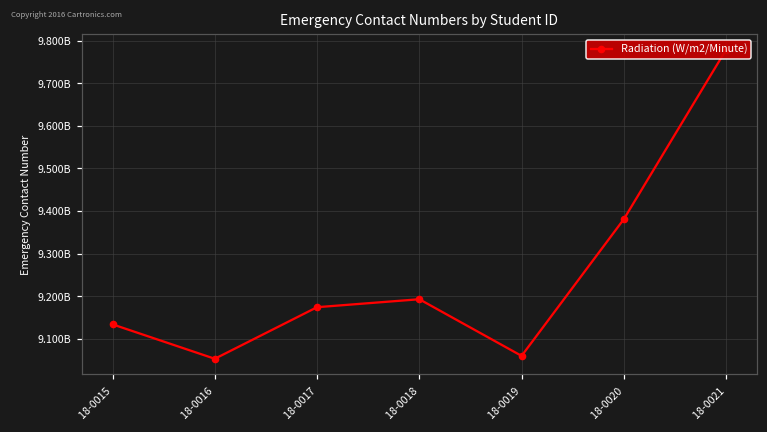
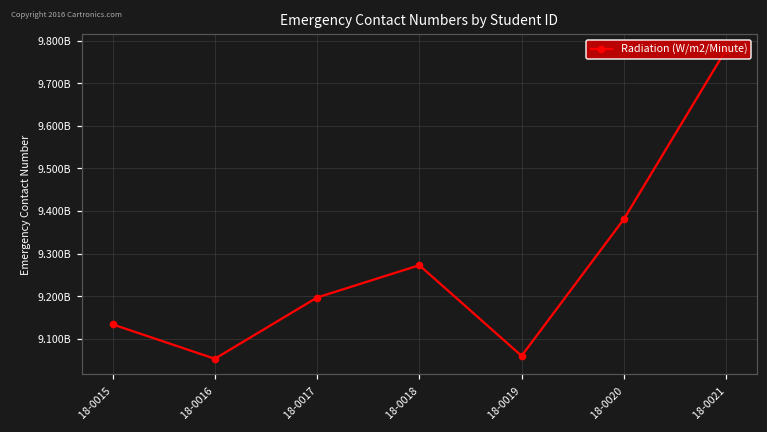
  {
    "18-0015": 9130000000,
    "18-0016": 9050000000,
-   "18-0017": 9170000000,
-   "18-0018": 9190000000,
+   "18-0017": 9200000000,
+   "18-0018": 9270000000,
    "18-0019": 9060000000,
    "18-0020": 9380000000
  }
